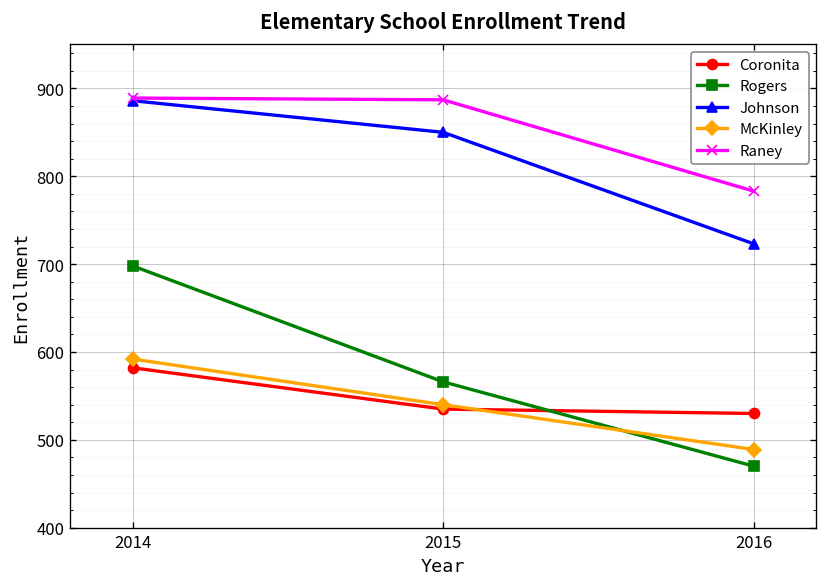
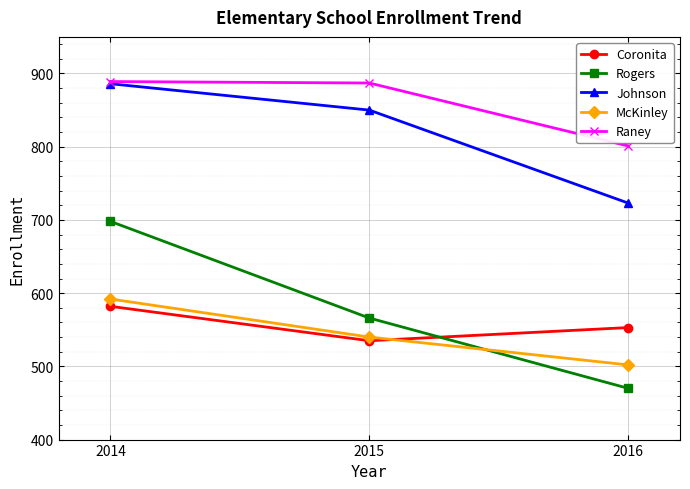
  {
    "Coronita": {
      "2014": 580,
      "2015": 540,
-     "2016": 530
+     "2016": 550
    },
    "Rogers": {
      "2014": 700,
      "2015": 570,
      "2016": 470
    },
    "Johnson": {
      "2015": 850,
      "2016": 720
    },
    "McKinley": {
      "2014": 590,
      "2015": 540,
-     "2016": 490
+     "2016": 500
    },
    "Raney": {
      "2015": 890,
-     "2016": 780
+     "2016": 800
    }
  }
